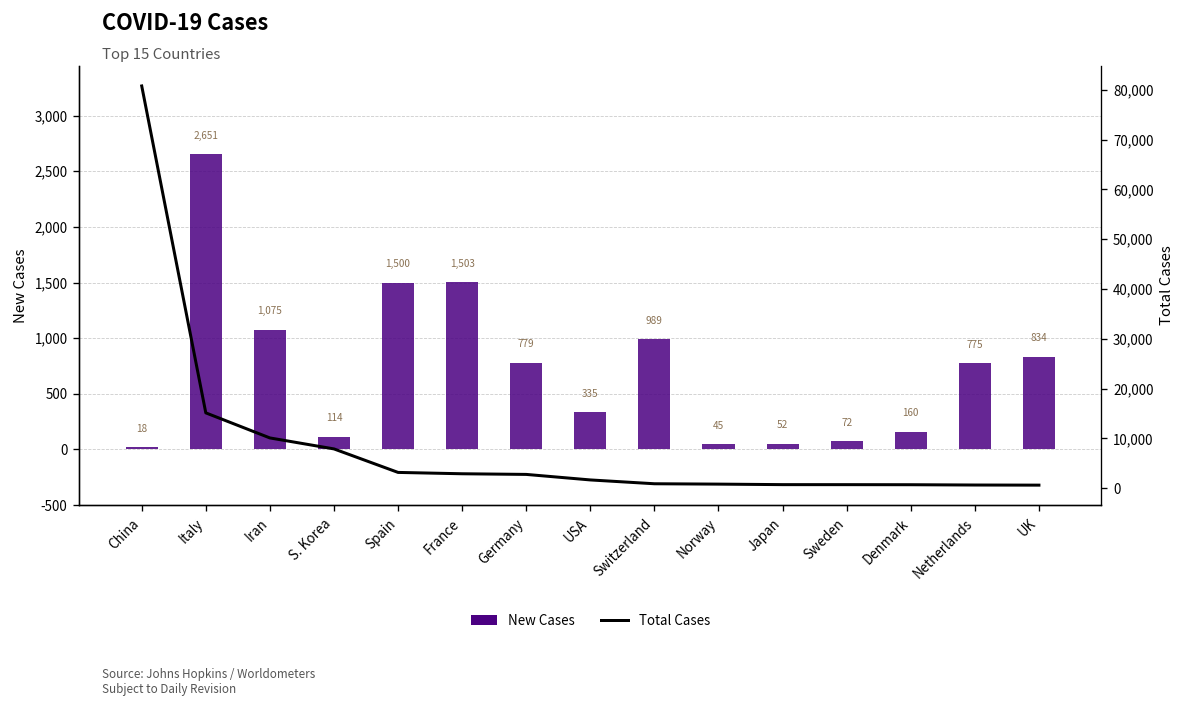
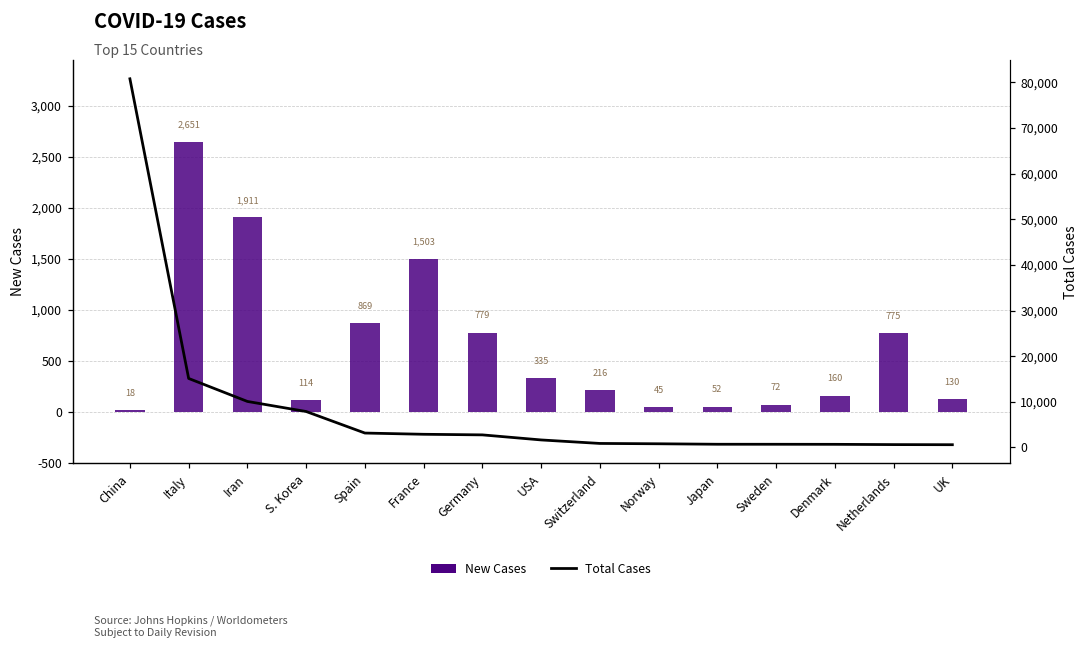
  {
    "New Cases": {
      "China": "18",
      "Italy": "2,651",
-     "Iran": "1,075",
+     "Iran": "1,911",
      "S. Korea": "114",
-     "Spain": "1,500",
+     "Spain": "869",
      "France": "1,503",
      "Germany": "779",
      "USA": "335",
-     "Switzerland": "989",
+     "Switzerland": "216",
      "Norway": "45",
      "Japan": "52",
      "Sweden": "72",
      "Denmark": "160",
      "Netherlands": "775",
-     "UK": "834"
+     "UK": "130"
    }
  }
